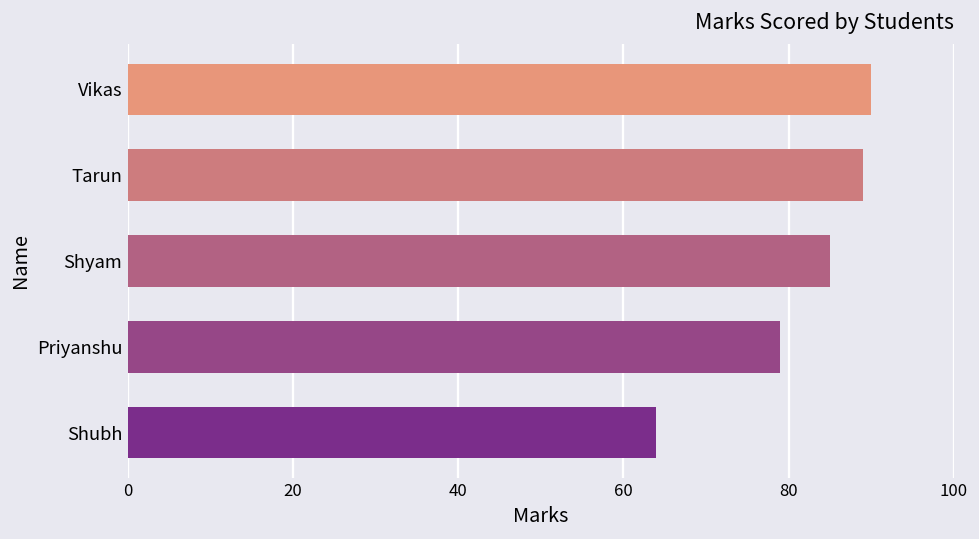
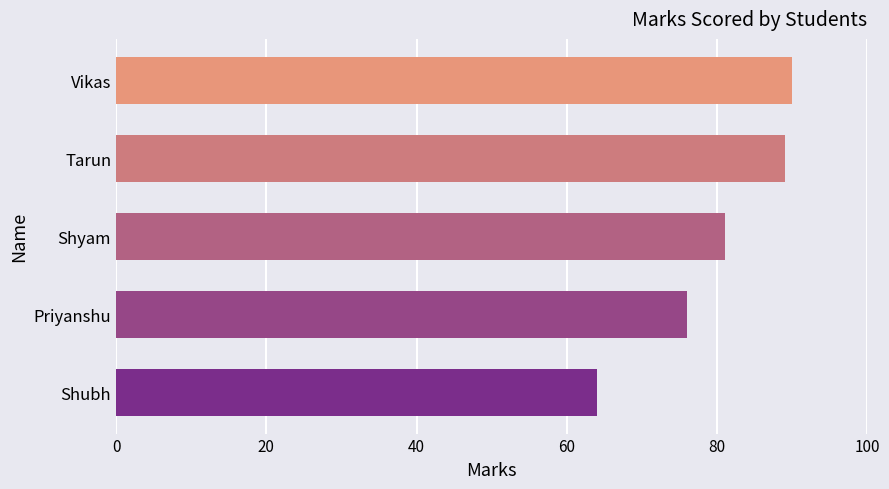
  {
    "Vikas": 90,
    "Tarun": 89,
-   "Shyam": 85,
-   "Priyanshu": 79,
+   "Shyam": 81,
+   "Priyanshu": 76,
    "Shubh": 64
  }
